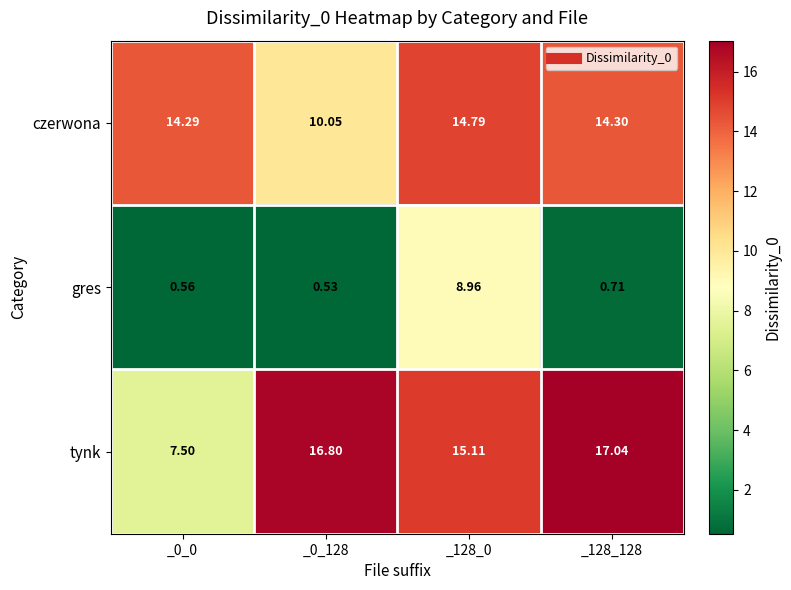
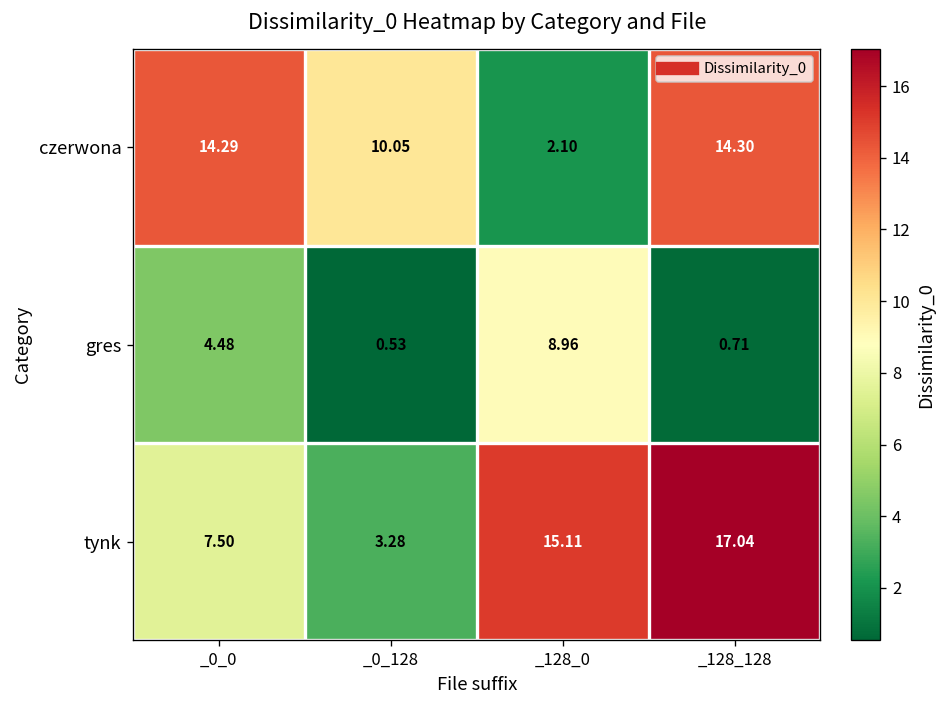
  {
    "czerwona": {
      "_0_0": 14.29,
      "_0_128": 10.05,
-     "_128_0": 14.79,
+     "_128_0": 2.10,
      "_128_128": 14.30
    },
    "gres": {
-     "_0_0": 0.56,
+     "_0_0": 4.48,
      "_0_128": 0.53,
      "_128_0": 8.96,
      "_128_128": 0.71
    },
    "tynk": {
      "_0_0": 7.50,
-     "_0_128": 16.80,
+     "_0_128": 3.28,
      "_128_0": 15.11,
      "_128_128": 17.04
    }
  }
